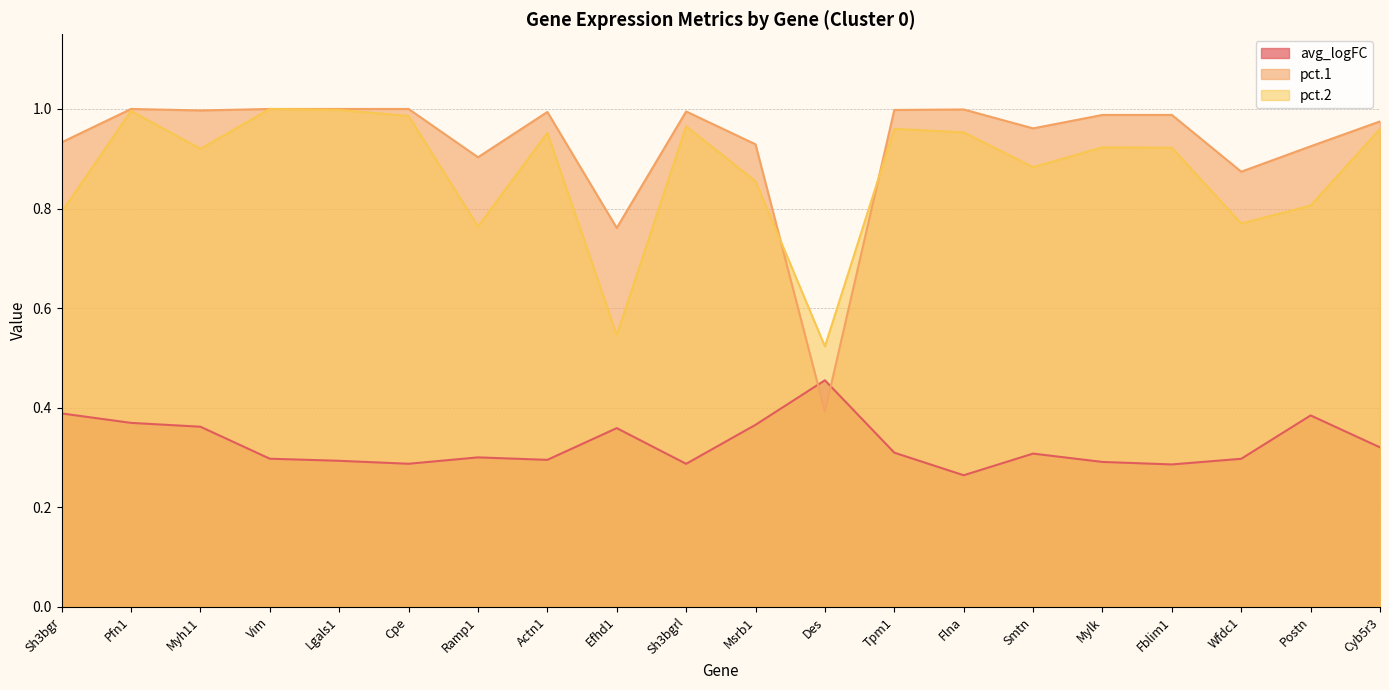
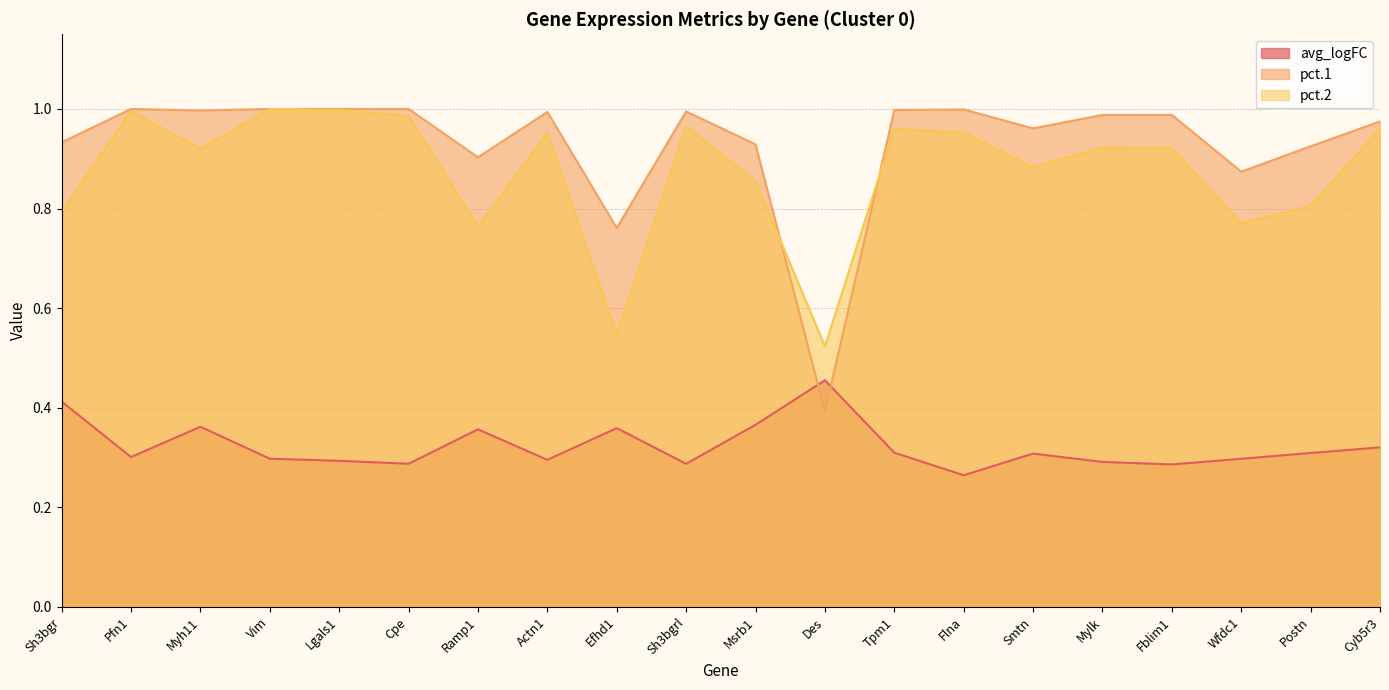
  {
    "avg_logFC": {
-     "Sh3bgr": 0.39,
-     "Pfn1": 0.37,
+     "Sh3bgr": 0.41,
+     "Pfn1": 0.30,
      "Myh11": 0.36,
      "Vim": 0.30,
      "Lgals1": 0.29,
      "Cpe": 0.29,
-     "Ramp1": 0.30,
+     "Ramp1": 0.36,
      "Actn1": 0.30,
      "Efhd1": 0.36,
      "Sh3bgrl": 0.29,
      "Msrb1": 0.37,
      "Des": 0.46,
      "Tpm1": 0.31,
      "Flna": 0.26,
      "Smtn": 0.31,
      "Mylk": 0.29,
      "Fblim1": 0.29,
      "Wfdc1": 0.30,
-     "Postn": 0.38,
+     "Postn": 0.31,
      "Cyb5r3": 0.32
    }
  }
